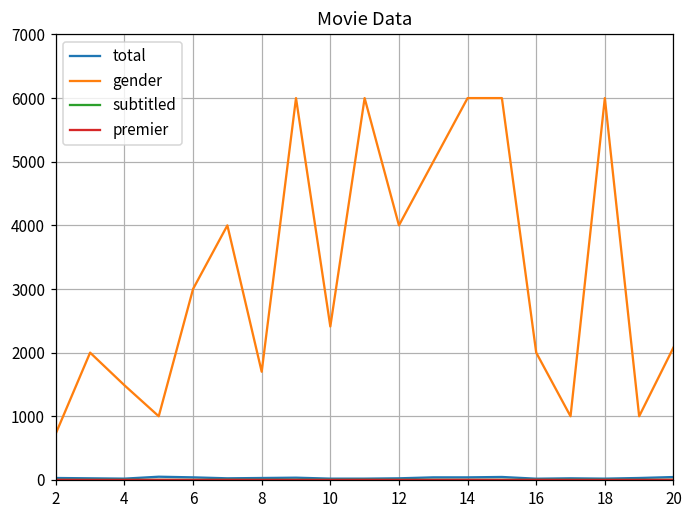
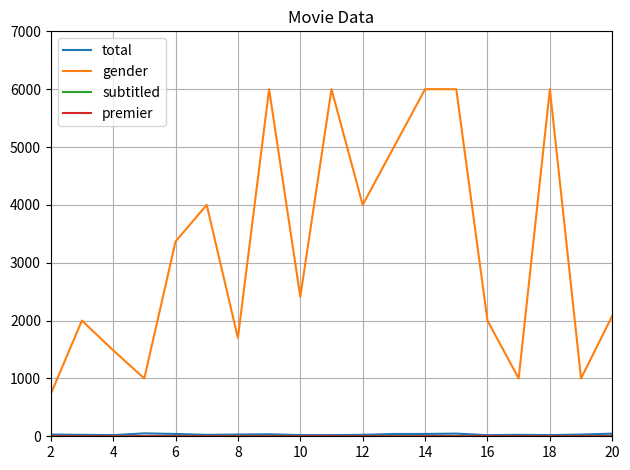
  {
    "gender": {
      "2": 700,
      "4": 1500,
-     "6": 3000,
+     "6": 3400,
      "8": 1700,
      "10": 2400,
      "12": 4000,
      "14": 6000,
      "16": 2000,
      "18": 6000,
      "20": 2100
    }
  }
